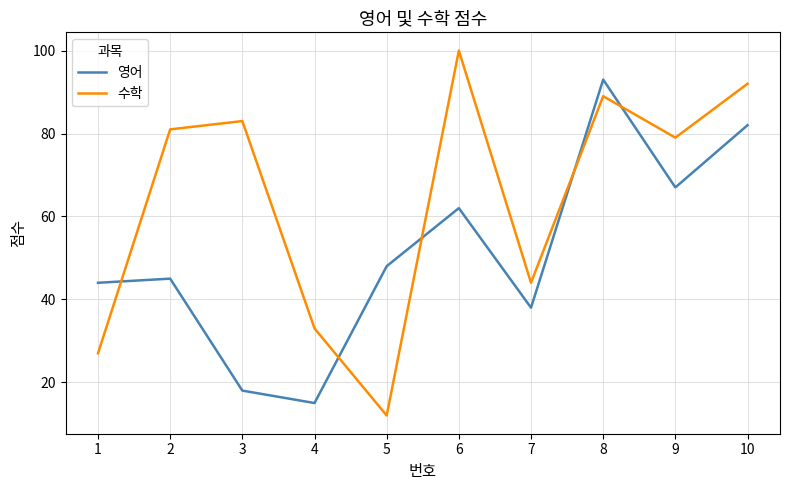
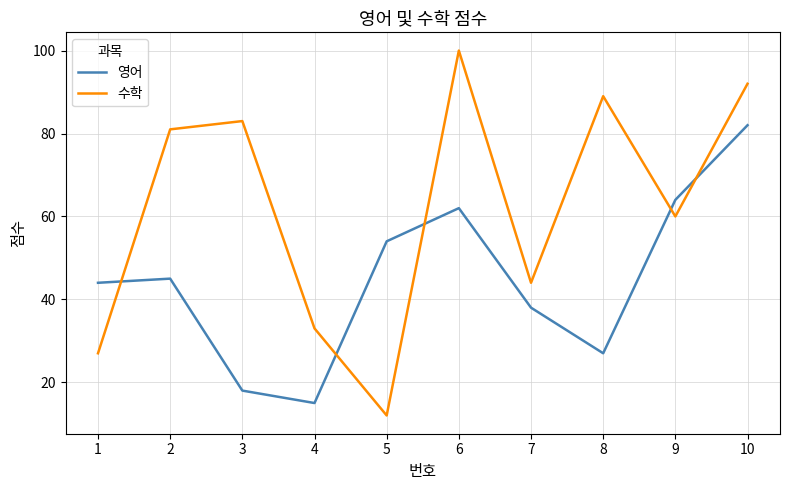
  {
    "영어": {
      "1": 44,
      "2": 45,
      "3": 18,
      "4": 15,
-     "5": 48,
+     "5": 54,
      "6": 62,
      "7": 38,
-     "8": 93,
-     "9": 67,
+     "8": 27,
+     "9": 64,
      "10": 82
    },
    "수학": {
      "1": 27,
      "2": 81,
      "3": 83,
      "4": 33,
      "5": 12,
      "6": 100,
      "7": 44,
      "8": 89,
-     "9": 79,
+     "9": 60,
      "10": 92
    }
  }
